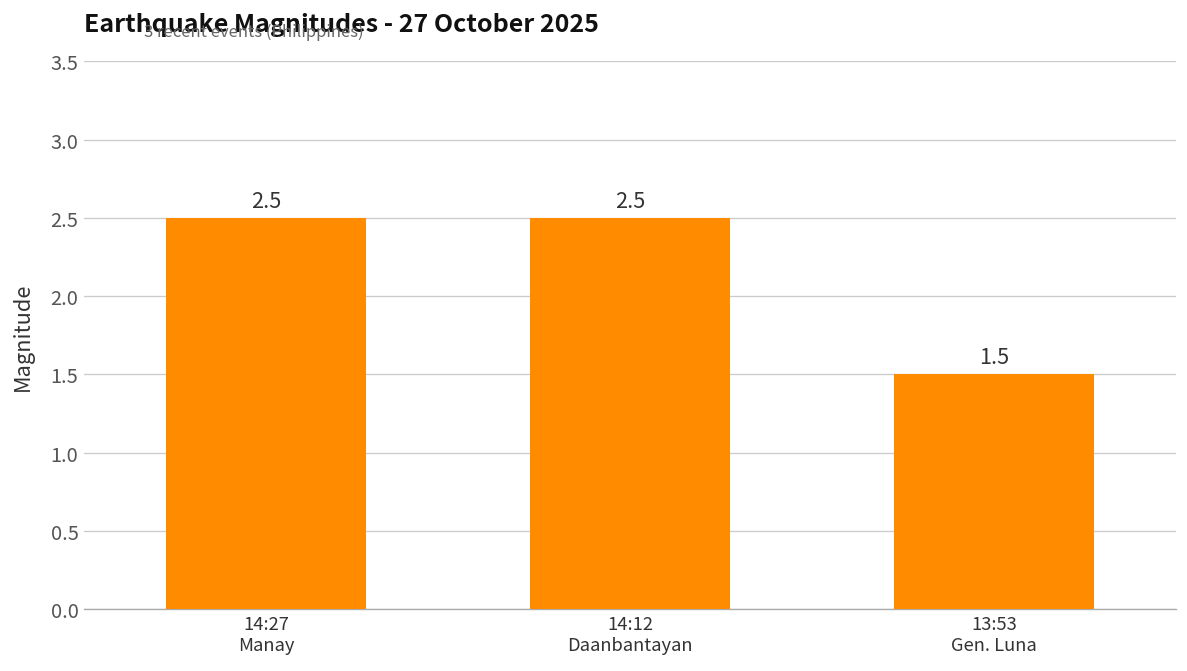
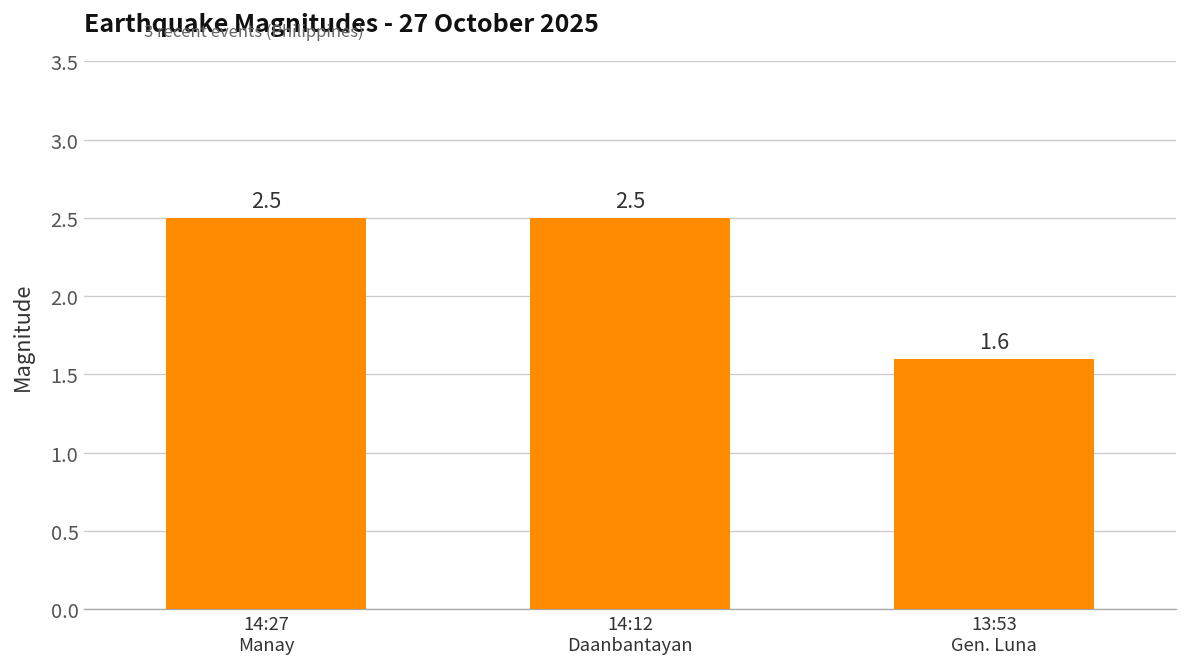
  {
    "14:27 Manay": 2.5,
    "14:12 Daanbantayan": 2.5,
-   "13:53 Gen. Luna": 1.5
+   "13:53 Gen. Luna": 1.6
  }
